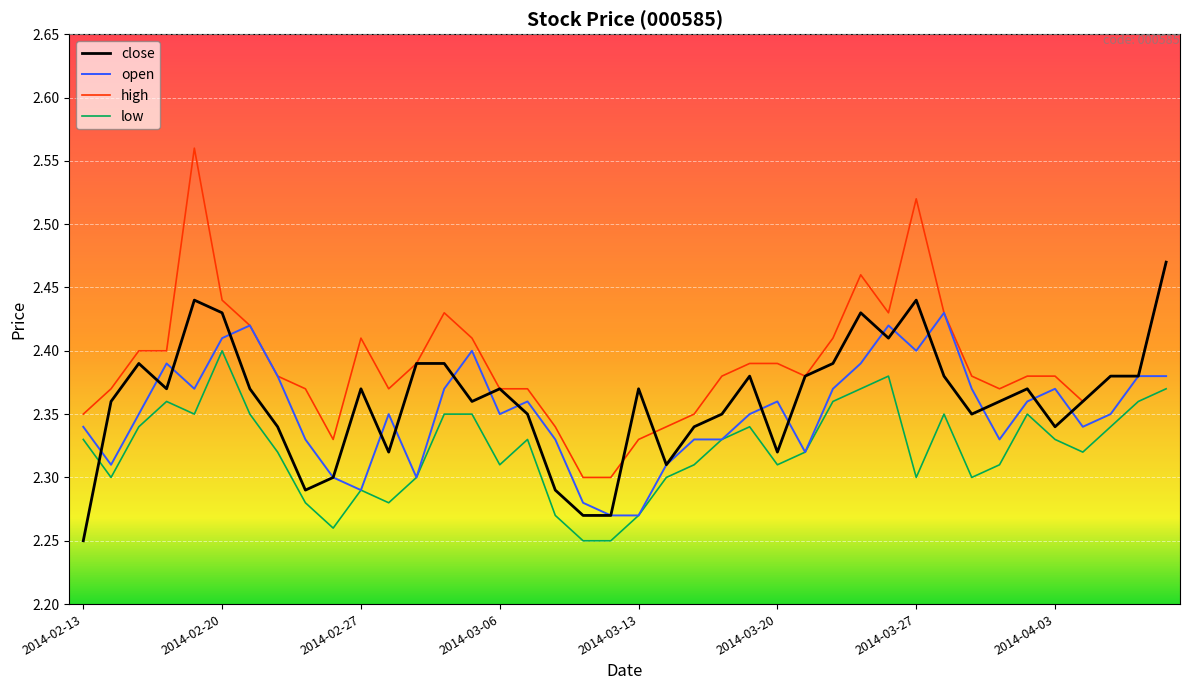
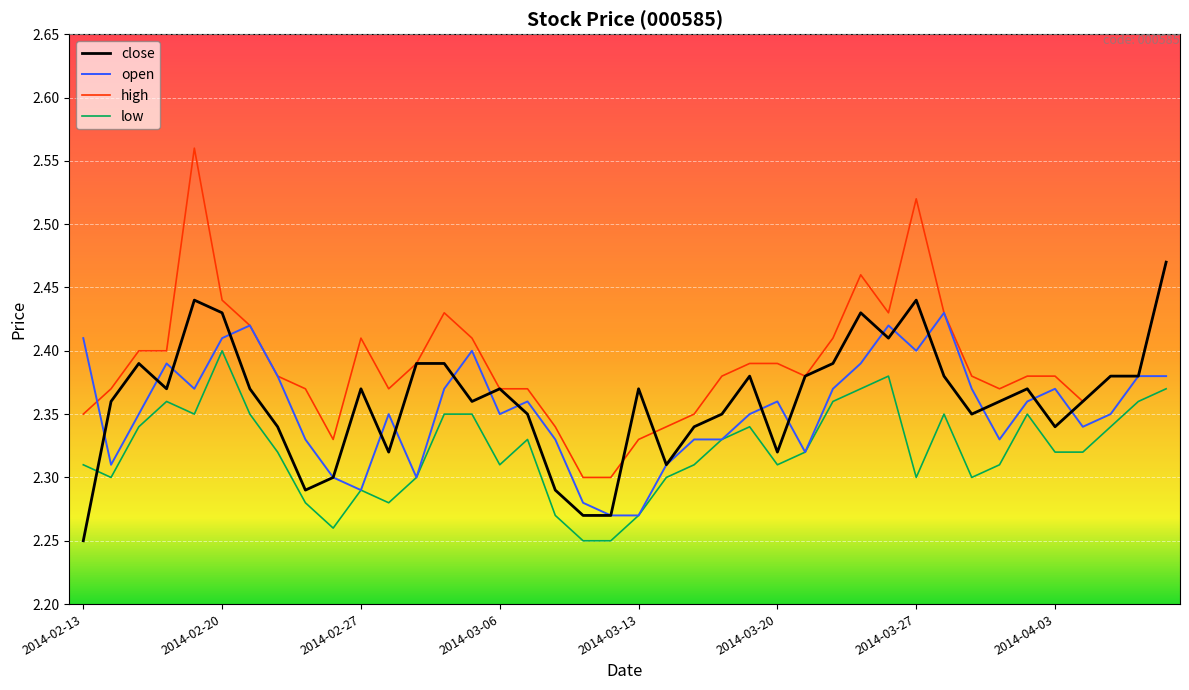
  {
    "close": {
      "2014-02-13": 2.25,
      "2014-02-20": 2.43,
      "2014-02-27": 2.37,
      "2014-03-13": 2.37,
      "2014-03-20": 2.32,
      "2014-03-27": 2.44,
      "2014-04-03": 2.34
    },
    "open": {
-     "2014-02-13": 2.34,
+     "2014-02-13": 2.41,
      "2014-02-20": 2.41,
      "2014-03-06": 2.35,
      "2014-03-20": 2.36,
      "2014-03-27": 2.40,
      "2014-04-03": 2.37
    },
    "high": {
      "2014-02-13": 2.35,
      "2014-02-20": 2.44,
      "2014-02-27": 2.41,
      "2014-03-13": 2.33,
      "2014-03-20": 2.39,
      "2014-03-27": 2.52,
      "2014-04-03": 2.38
    },
    "low": {
-     "2014-02-13": 2.33,
+     "2014-02-13": 2.31,
      "2014-02-20": 2.40,
      "2014-03-06": 2.31,
      "2014-03-20": 2.31,
      "2014-03-27": 2.30,
-     "2014-04-03": 2.33
+     "2014-04-03": 2.32
    }
  }
